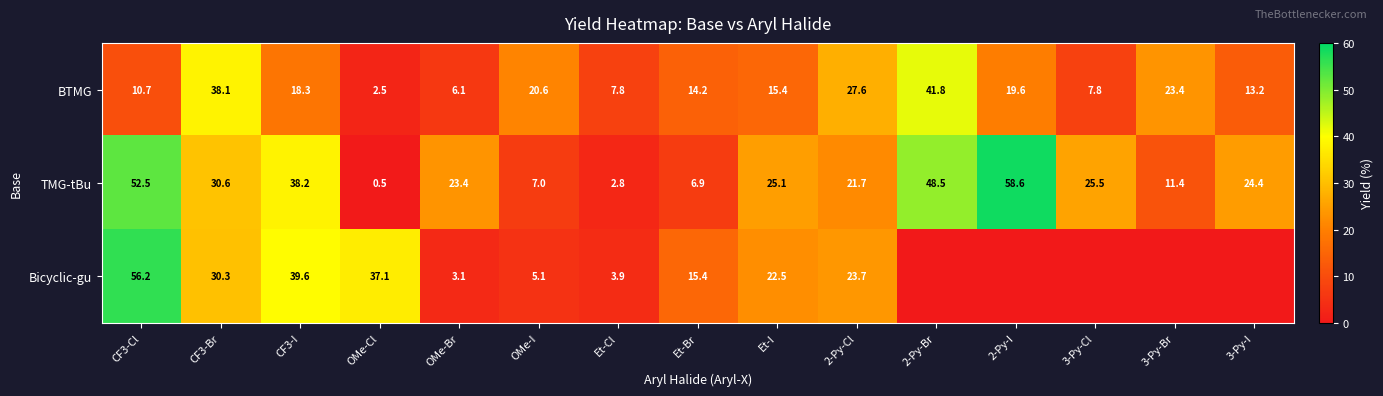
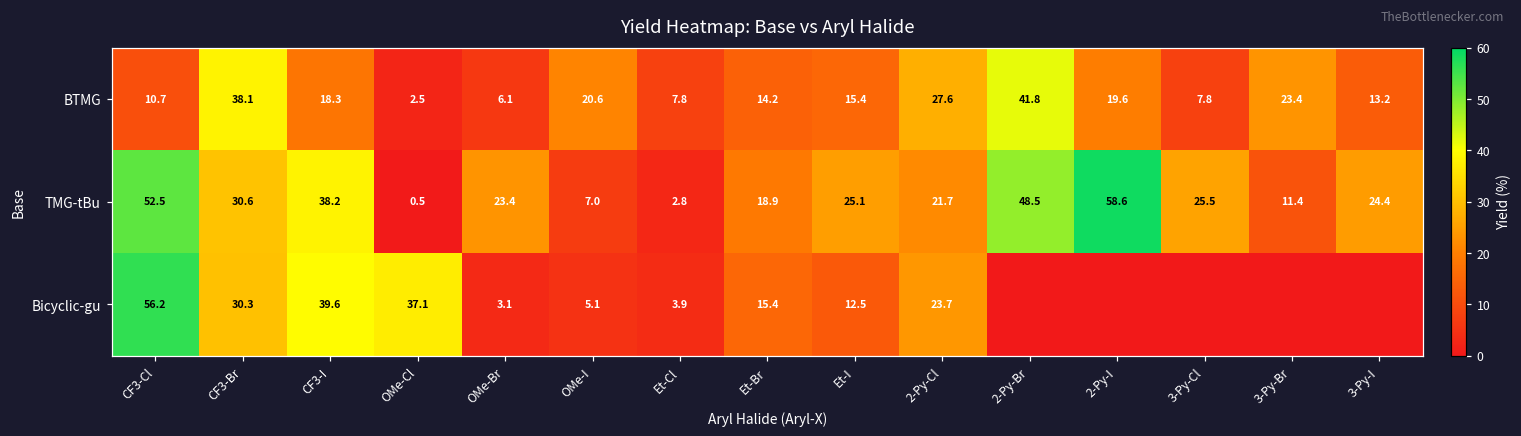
  {
    "BTMG": {
      "CF3-Cl": 10.7,
      "CF3-Br": 38.1,
      "CF3-I": 18.3,
      "OMe-Cl": 2.5,
      "OMe-Br": 6.1,
      "OMe-I": 20.6,
      "Et-Cl": 7.8,
      "Et-Br": 14.2,
      "Et-I": 15.4,
      "2-Py-Cl": 27.6,
      "2-Py-Br": 41.8,
      "2-Py-I": 19.6,
      "3-Py-Cl": 7.8,
      "3-Py-Br": 23.4,
      "3-Py-I": 13.2
    },
    "TMG-tBu": {
      "CF3-Cl": 52.5,
      "CF3-Br": 30.6,
      "CF3-I": 38.2,
      "OMe-Cl": 0.5,
      "OMe-Br": 23.4,
      "OMe-I": 7.0,
      "Et-Cl": 2.8,
-     "Et-Br": 6.9,
+     "Et-Br": 18.9,
      "Et-I": 25.1,
      "2-Py-Cl": 21.7,
      "2-Py-Br": 48.5,
      "2-Py-I": 58.6,
      "3-Py-Cl": 25.5,
      "3-Py-Br": 11.4,
      "3-Py-I": 24.4
    },
    "Bicyclic-gu": {
      "CF3-Cl": 56.2,
      "CF3-Br": 30.3,
      "CF3-I": 39.6,
      "OMe-Cl": 37.1,
      "OMe-Br": 3.1,
      "OMe-I": 5.1,
      "Et-Cl": 3.9,
      "Et-Br": 15.4,
-     "Et-I": 22.5,
+     "Et-I": 12.5,
      "2-Py-Cl": 23.7
    }
  }
